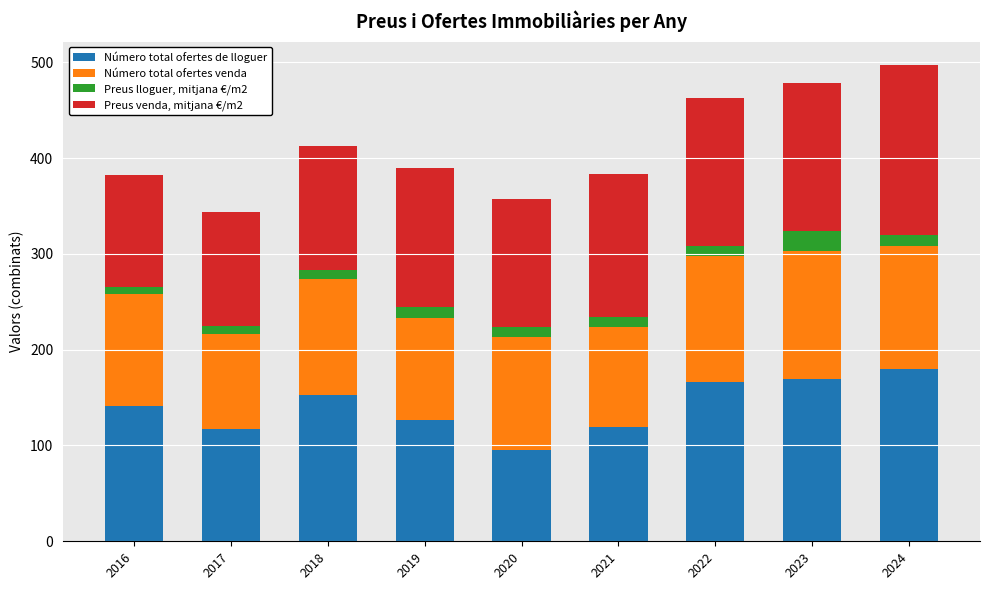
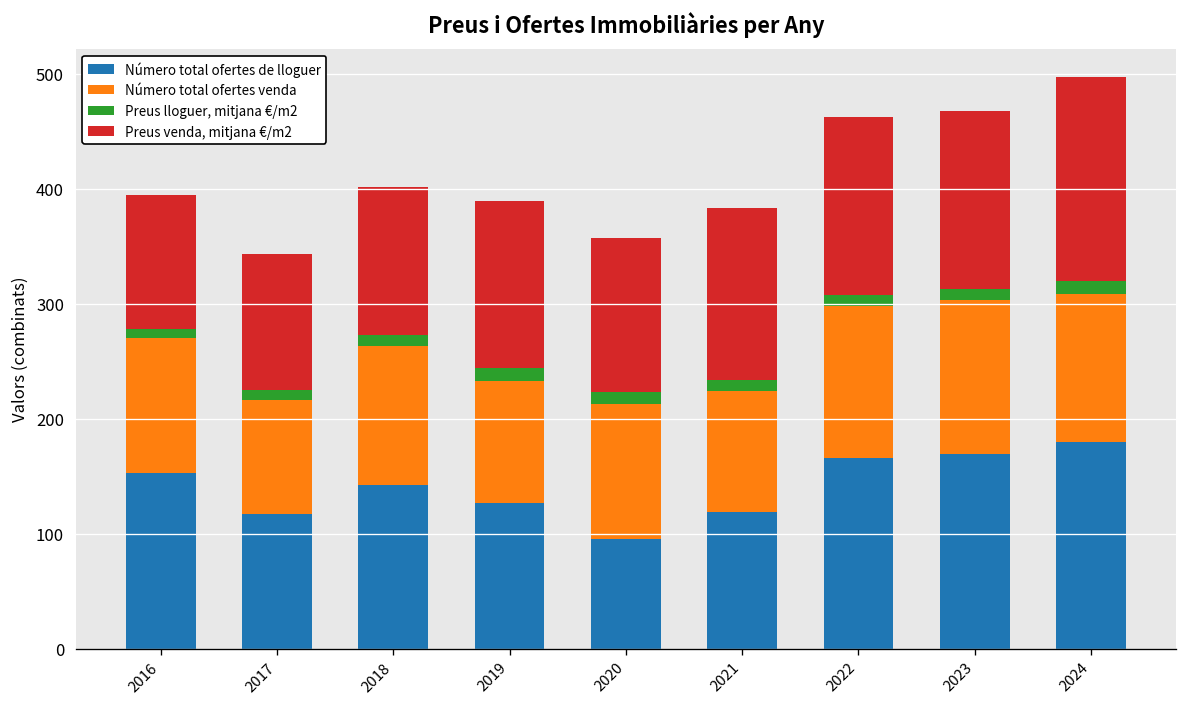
  {
    "Número total ofertes de lloguer": {
-     "2016": 140,
+     "2016": 150,
      "2017": 120,
-     "2018": 150,
+     "2018": 140,
      "2019": 130,
      "2020": 100,
      "2021": 120,
      "2022": 170,
      "2023": 170,
      "2024": 180
    },
    "Número total ofertes venda": {
      "2016": 120,
      "2017": 100,
      "2018": 120,
      "2019": 110,
      "2020": 120,
      "2021": 110,
      "2022": 130,
      "2023": 130,
      "2024": 130
    },
    "Preus lloguer, mitjana €/m2": {
      "2016": 10,
      "2017": 10,
      "2018": 10,
      "2019": 10,
      "2020": 10,
      "2021": 10,
      "2022": 10,
-     "2023": 20,
+     "2023": 10,
      "2024": 10
    },
    "Preus venda, mitjana €/m2": {
      "2016": 120,
      "2017": 120,
      "2018": 130,
      "2019": 150,
      "2020": 130,
      "2021": 150,
      "2022": 150,
      "2023": 150,
      "2024": 180
    }
  }
